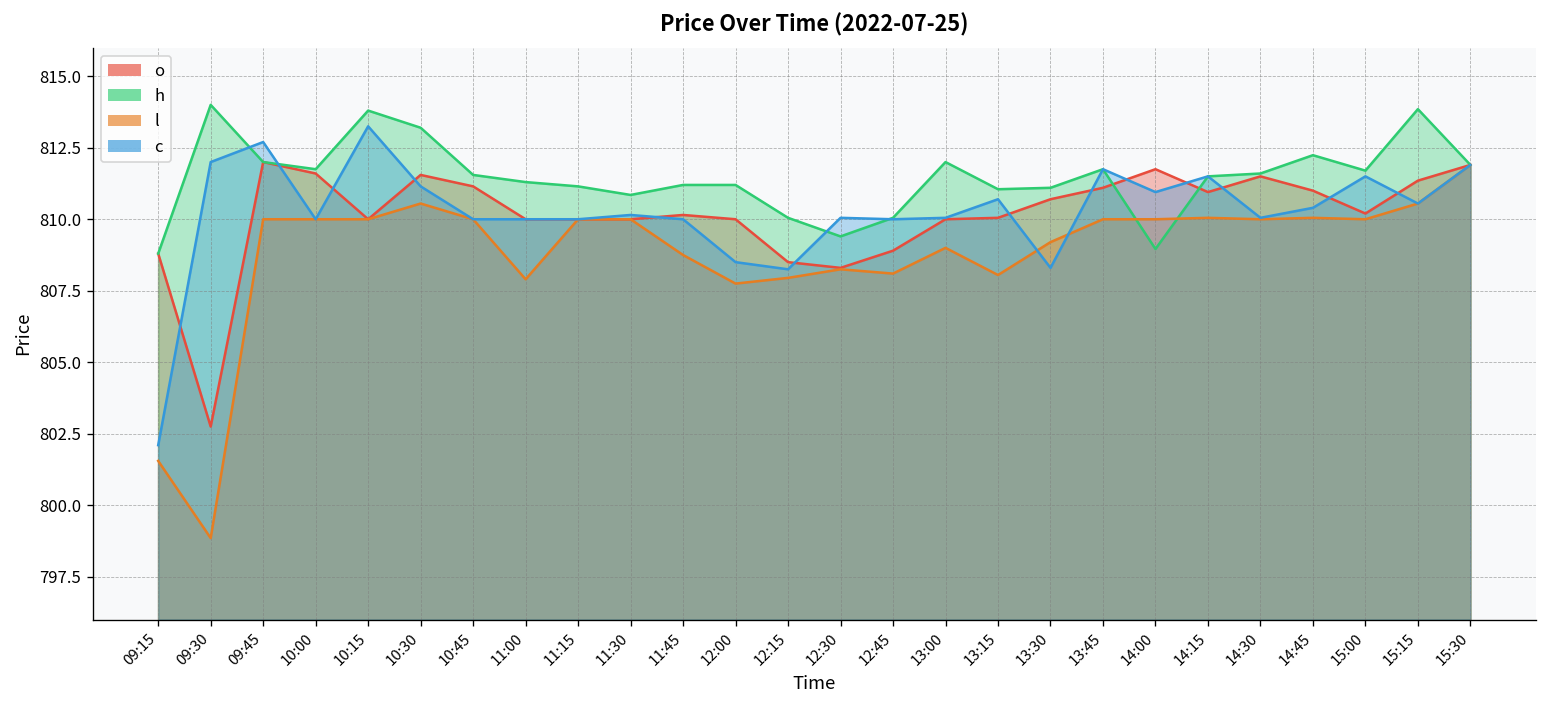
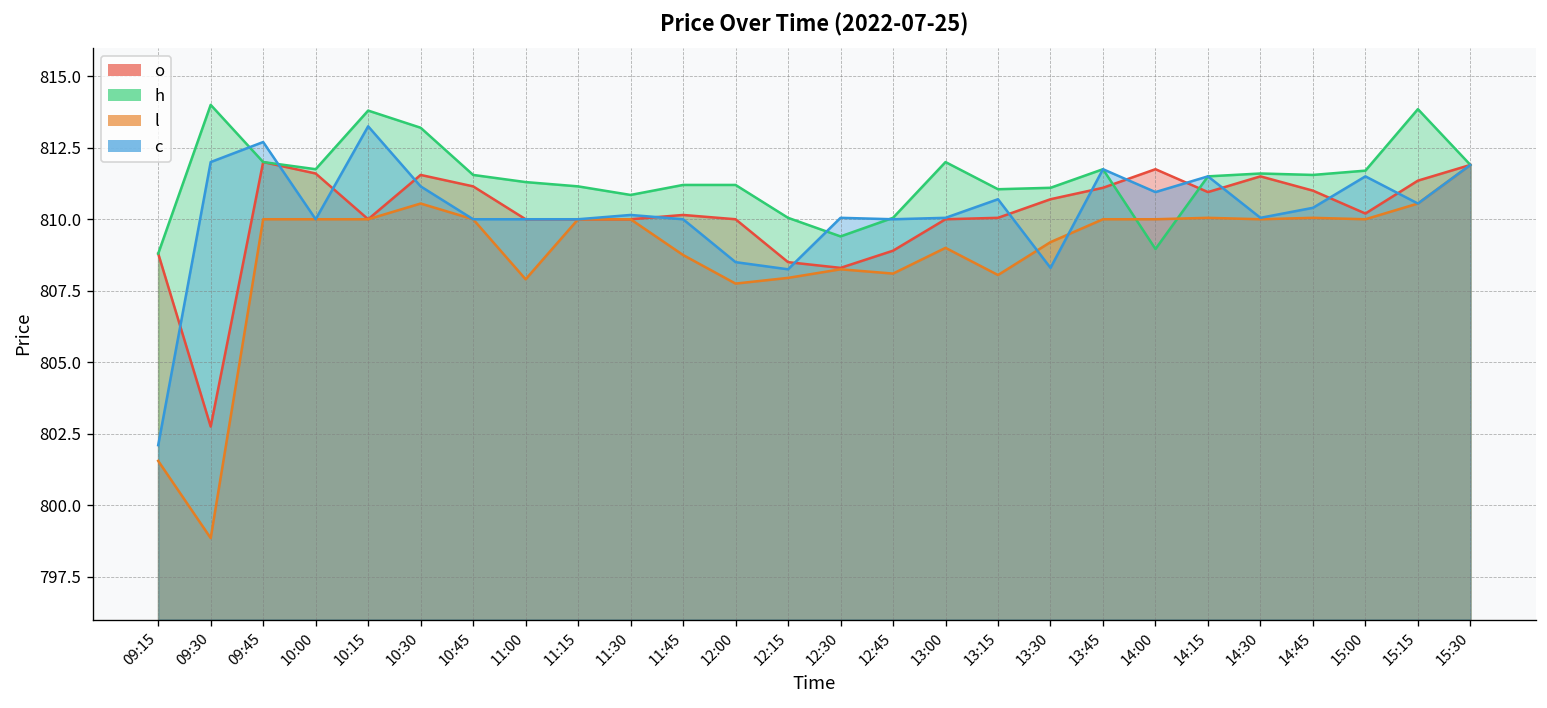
  {
    "h": {
      "09:30": 814.0,
      "10:00": 811.8,
      "10:15": 813.8,
      "10:30": 813.2,
      "10:45": 811.6,
      "11:00": 811.3,
      "11:15": 811.2,
      "11:30": 810.9,
      "11:45": 811.2,
      "12:00": 811.2,
      "12:15": 810.1,
      "12:30": 809.4,
      "13:00": 812.0,
      "13:15": 811.1,
      "13:30": 811.1,
      "14:00": 809.0,
-     "14:45": 812.2,
+     "14:45": 811.6,
      "15:00": 811.7,
      "15:15": 813.9
    },
    "c": {
      "09:15": 802.1,
      "09:30": 812.0,
      "09:45": 812.7,
      "10:15": 813.3,
      "10:30": 811.2,
      "11:30": 810.2,
      "11:45": 810.0,
      "12:00": 808.5,
      "12:15": 808.3,
      "12:30": 810.1,
      "13:15": 810.7,
      "13:30": 808.3,
      "14:00": 811.0,
      "14:45": 810.4,
      "15:00": 811.5
    }
  }
